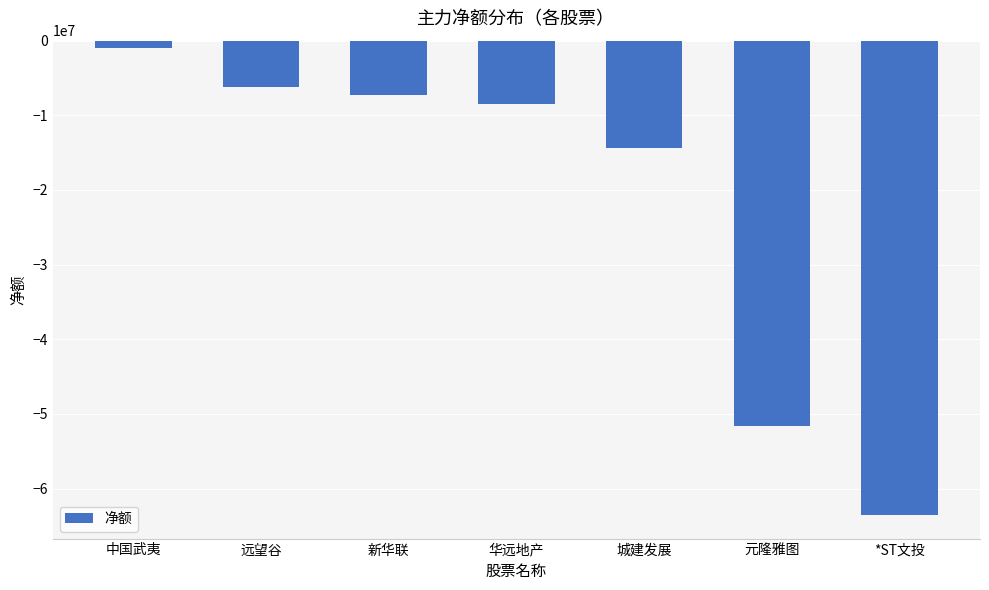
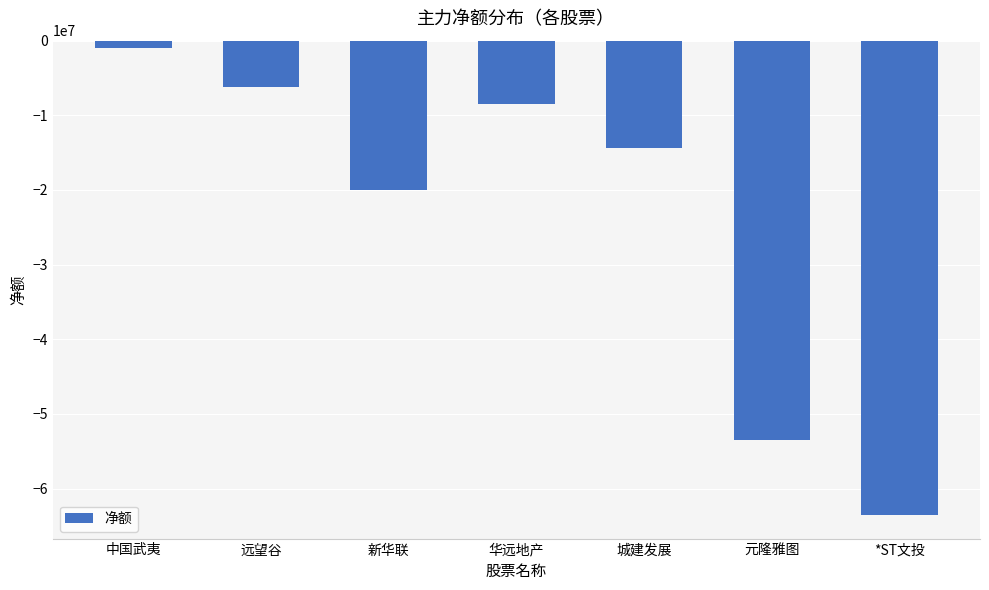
  {
    "中国武夷": -1000000,
    "远望谷": -6000000,
-   "新华联": -7000000,
+   "新华联": -20000000,
    "华远地产": -8000000,
    "城建发展": -14000000,
-   "元隆雅图": -52000000,
+   "元隆雅图": -53000000,
    "*ST文投": -64000000
  }
